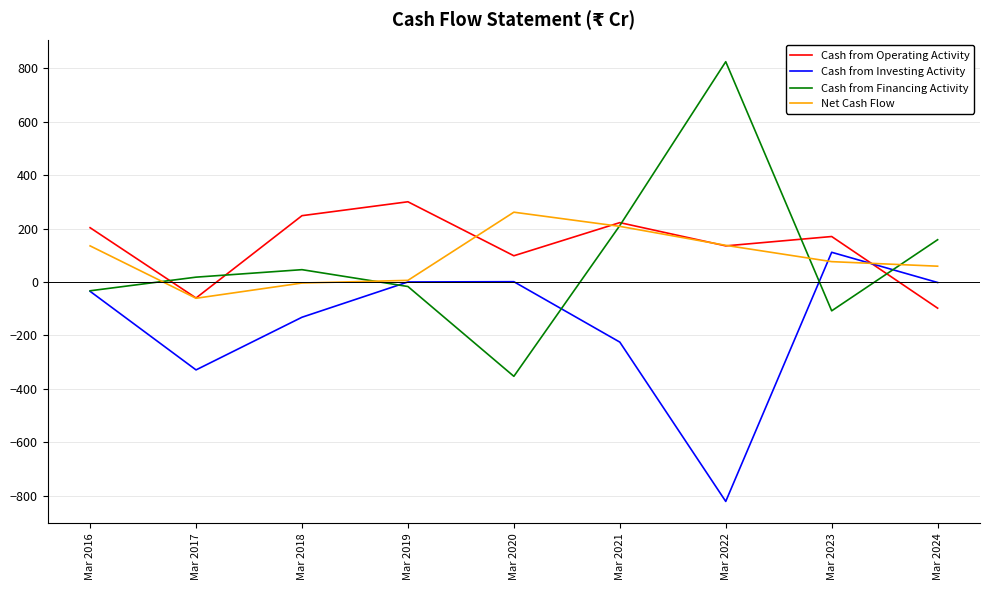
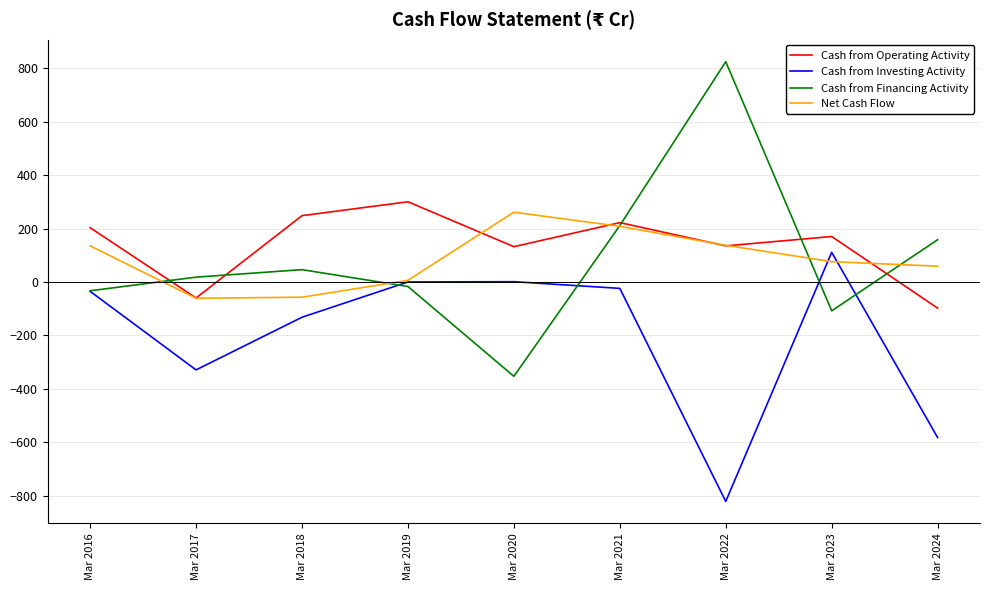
  {
    "Cash from Operating Activity": {
      "Mar 2016": 200,
      "Mar 2018": 250,
      "Mar 2019": 300,
-     "Mar 2020": 100,
+     "Mar 2020": 130,
      "Mar 2021": 220,
      "Mar 2023": 170,
      "Mar 2024": -100
    },
    "Cash from Investing Activity": {
      "Mar 2017": -330,
      "Mar 2018": -130,
      "Mar 2020": 0,
-     "Mar 2021": -230,
+     "Mar 2021": -20,
      "Mar 2022": -820,
      "Mar 2023": 110,
-     "Mar 2024": 0
+     "Mar 2024": -580
    },
    "Cash from Financing Activity": {
      "Mar 2017": 20,
      "Mar 2018": 50,
      "Mar 2019": -20,
      "Mar 2020": -350,
      "Mar 2022": 820,
      "Mar 2023": -110,
      "Mar 2024": 160
    },
    "Net Cash Flow": {
      "Mar 2016": 140,
-     "Mar 2018": 0,
+     "Mar 2018": -60,
      "Mar 2020": 260,
      "Mar 2023": 80,
      "Mar 2024": 60
    }
  }
